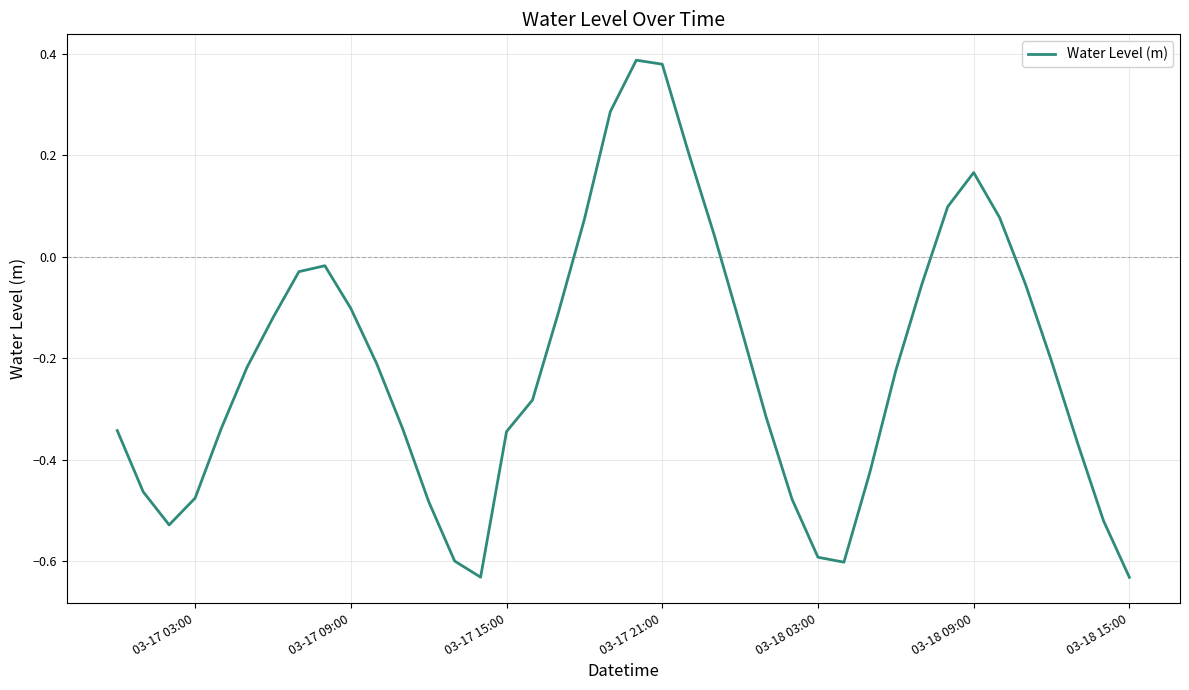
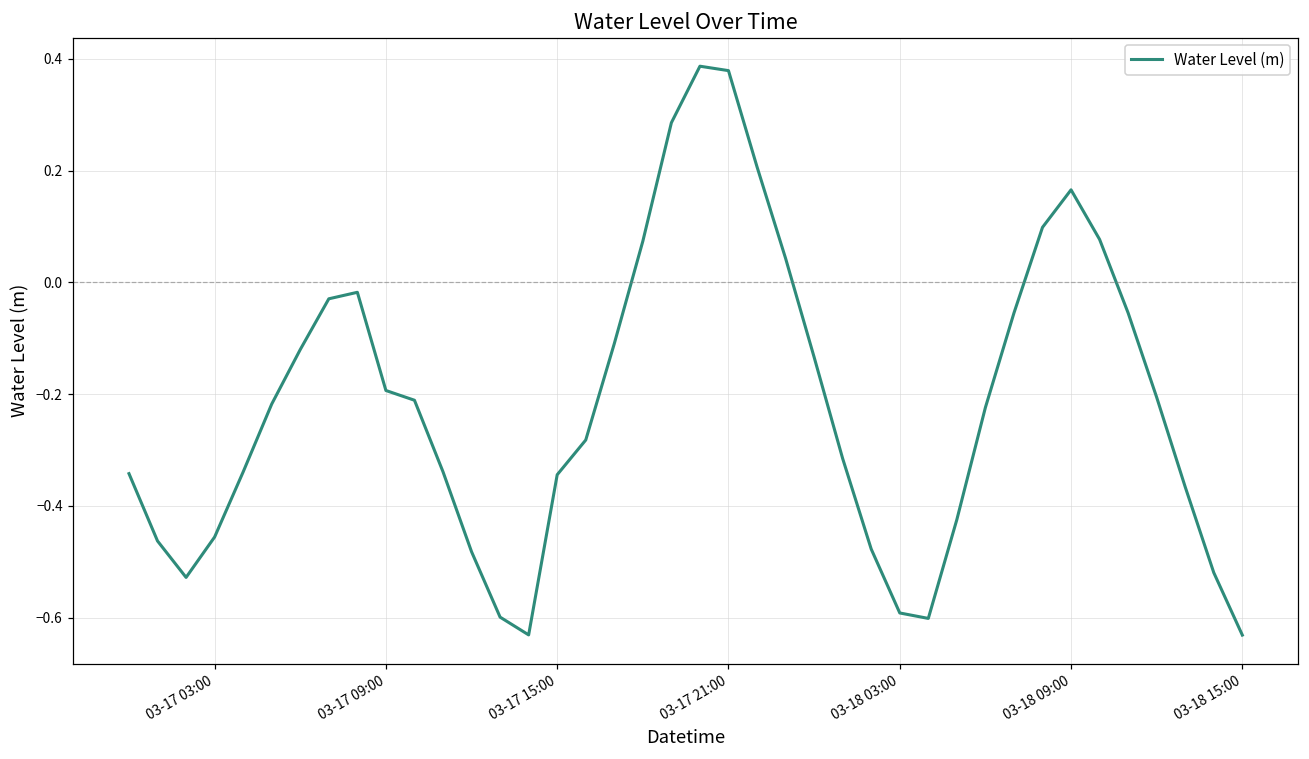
  {
-   "03-17 03:00": -0.48,
-   "03-17 09:00": -0.10,
+   "03-17 03:00": -0.46,
+   "03-17 09:00": -0.19,
    "03-17 15:00": -0.34,
    "03-17 21:00": 0.38,
    "03-18 03:00": -0.59,
    "03-18 09:00": 0.17,
    "03-18 15:00": -0.63
  }
